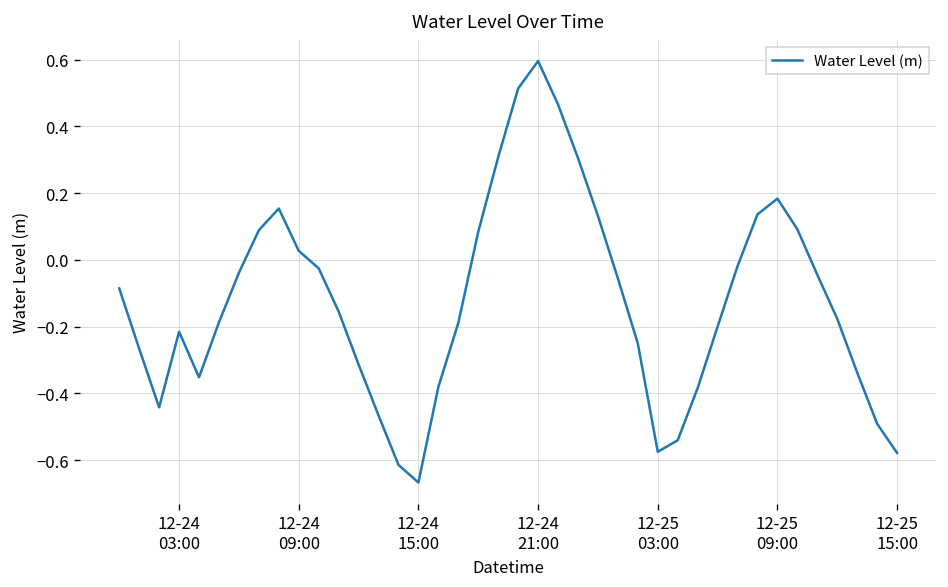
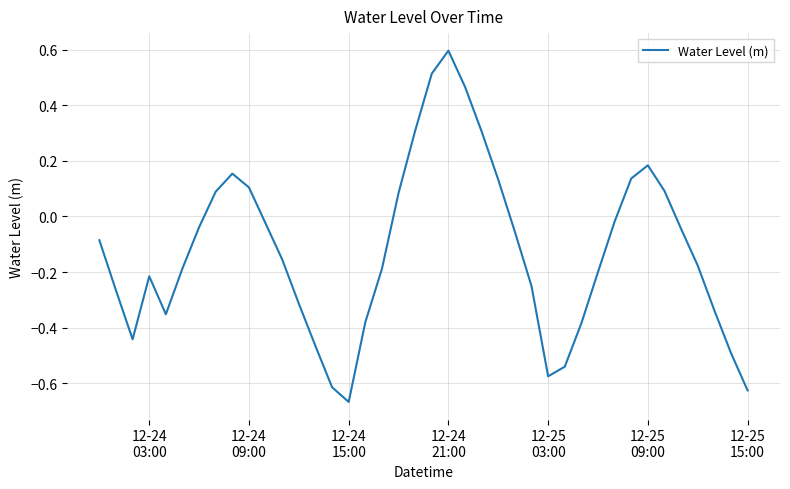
  {
    "12-24 03:00": -0.22,
-   "12-24 09:00": 0.03,
+   "12-24 09:00": 0.10,
    "12-24 15:00": -0.67,
    "12-24 21:00": 0.60,
    "12-25 03:00": -0.57,
    "12-25 09:00": 0.18,
-   "12-25 15:00": -0.58
+   "12-25 15:00": -0.63
  }
